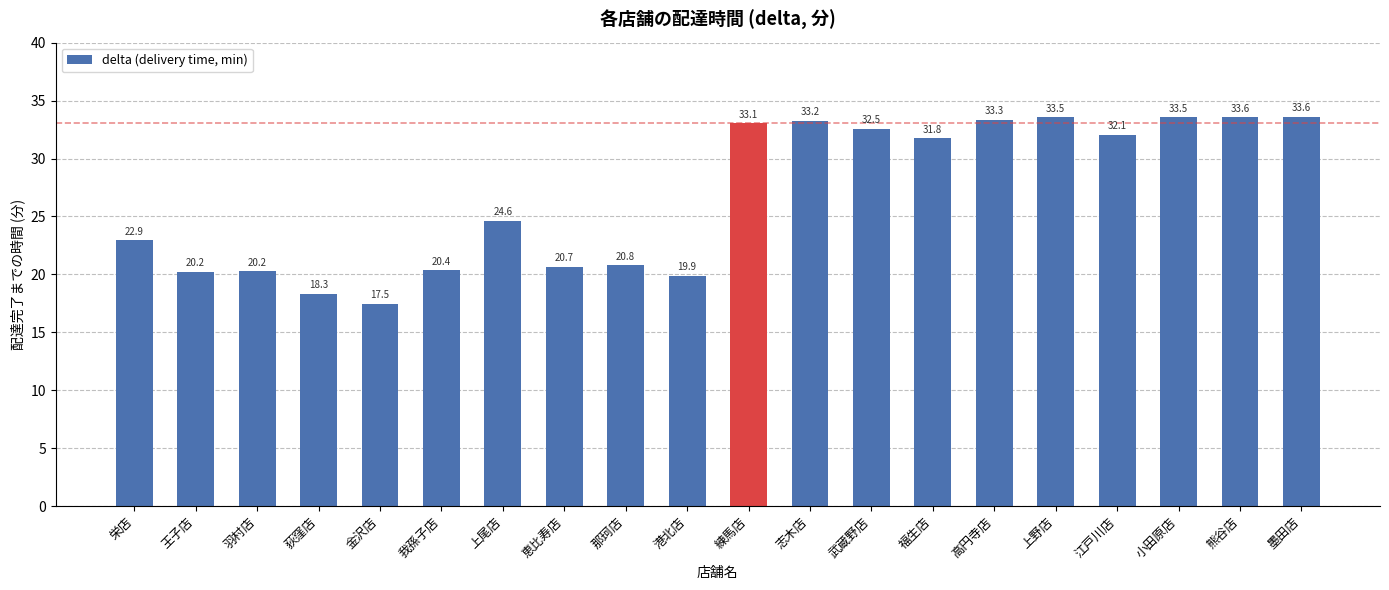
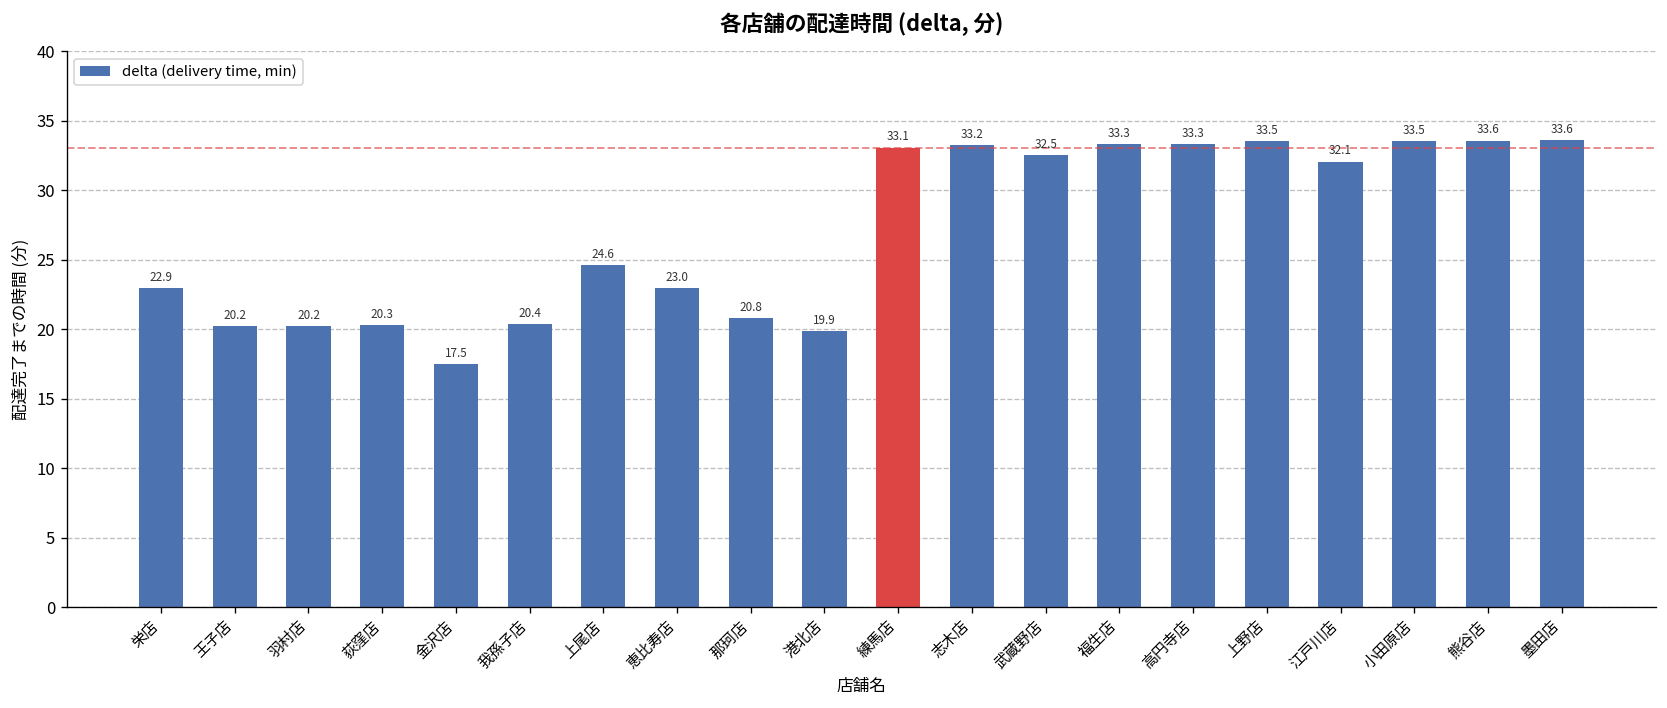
  {
    "栄店": 22.9,
    "王子店": 20.2,
    "羽村店": 20.2,
-   "荻窪店": 18.3,
+   "荻窪店": 20.3,
    "金沢店": 17.5,
    "我孫子店": 20.4,
    "上尾店": 24.6,
-   "恵比寿店": 20.7,
+   "恵比寿店": 23.0,
    "那珂店": 20.8,
    "港北店": 19.9,
    "練馬店": 33.1,
    "志木店": 33.2,
    "武蔵野店": 32.5,
-   "福生店": 31.8,
+   "福生店": 33.3,
    "高円寺店": 33.3,
    "上野店": 33.5,
    "江戸川店": 32.1,
    "小田原店": 33.5,
    "熊谷店": 33.6,
    "墨田店": 33.6
  }
